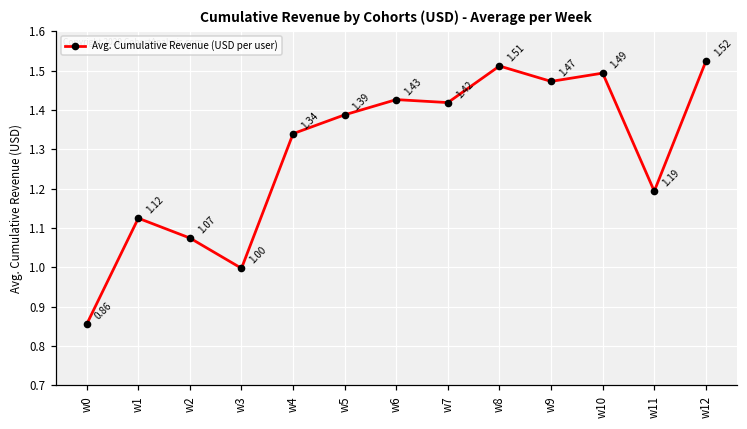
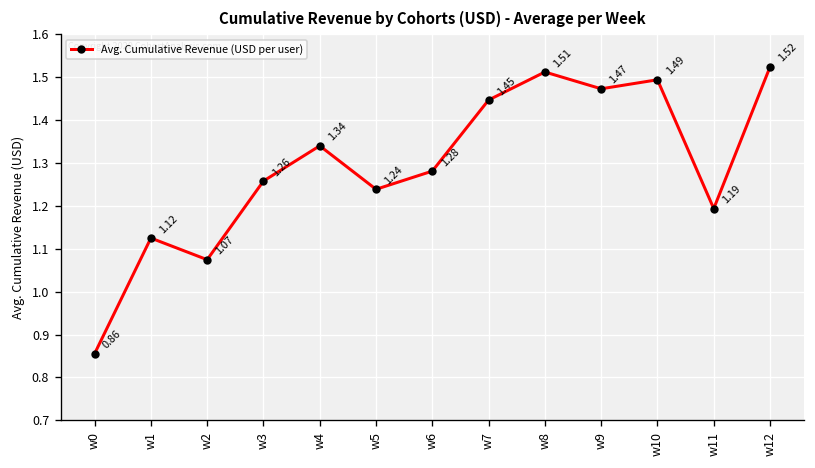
  {
    "w0": 0.86,
    "w1": 1.12,
    "w2": 1.07,
-   "w3": 1.00,
+   "w3": 1.26,
    "w4": 1.34,
-   "w5": 1.39,
-   "w6": 1.43,
-   "w7": 1.42,
+   "w5": 1.24,
+   "w6": 1.28,
+   "w7": 1.45,
    "w8": 1.51,
    "w9": 1.47,
    "w10": 1.49,
    "w11": 1.19,
    "w12": 1.52
  }
